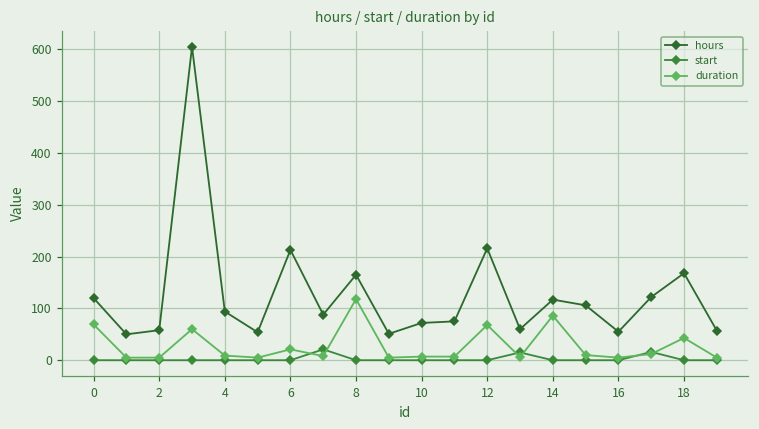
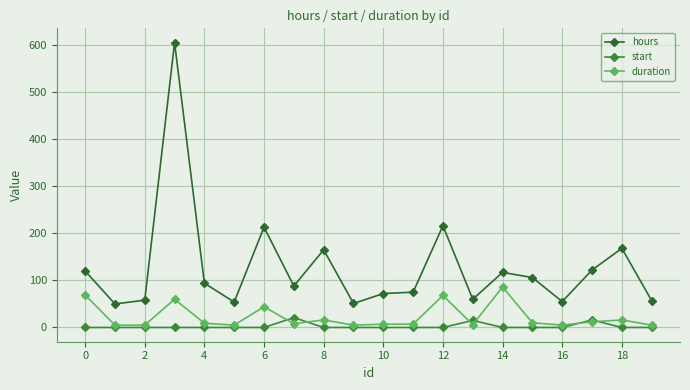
  {
    "duration": {
      "0": 70,
      "4": 10,
-     "6": 20,
-     "8": 120,
+     "6": 40,
+     "8": 20,
      "10": 10,
      "12": 70,
      "14": 90,
-     "18": 40
+     "18": 20
    }
  }
